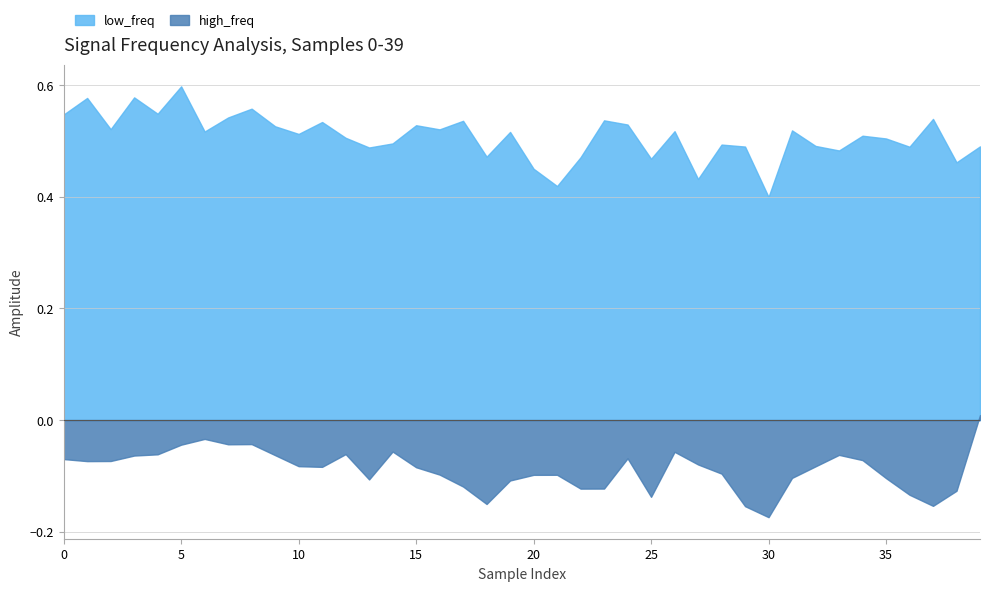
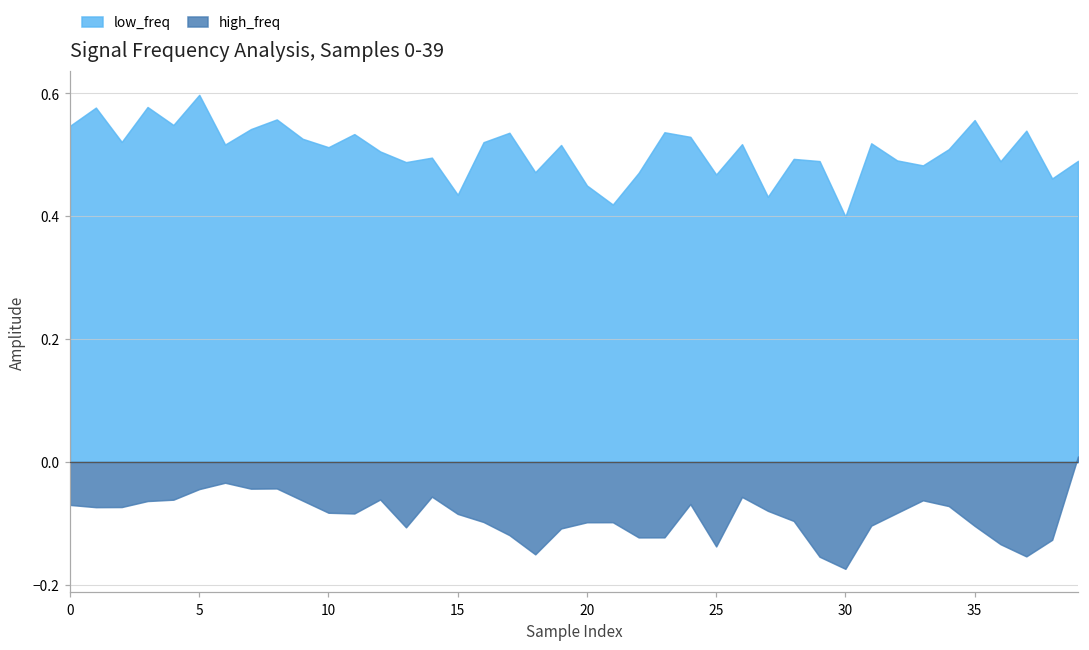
  {
    "low_freq": {
      "0": 0.55,
      "5": 0.60,
      "10": 0.51,
-     "15": 0.53,
+     "15": 0.44,
      "20": 0.45,
      "25": 0.47,
      "30": 0.40,
-     "35": 0.50
+     "35": 0.56
    }
  }
